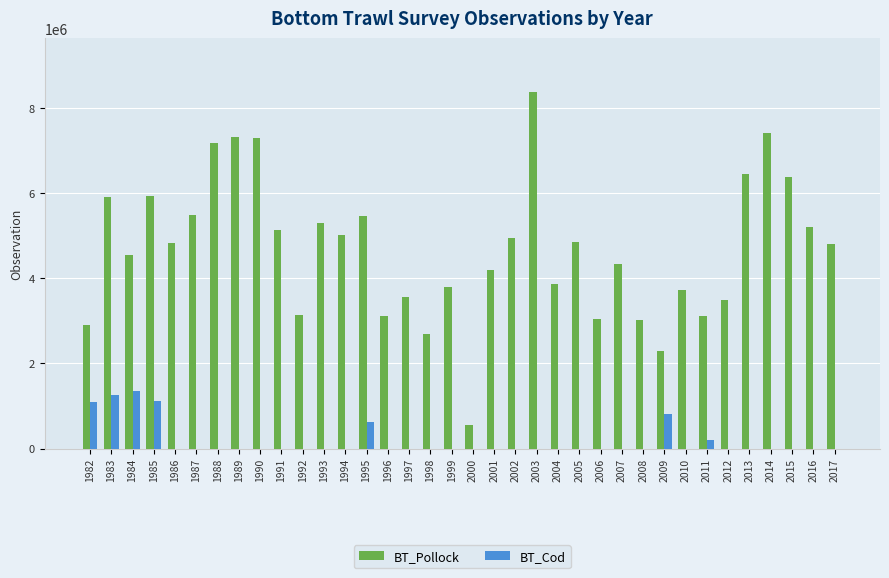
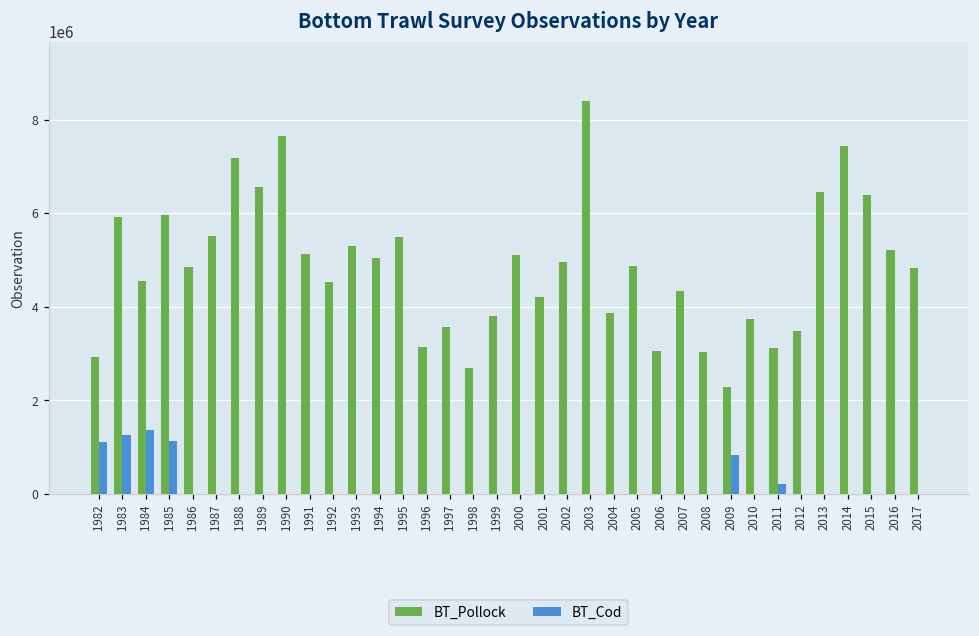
  {
    "BT_Pollock": {
      "1982": 2900000,
      "1983": 5900000,
      "1984": 4500000,
      "1985": 5900000,
      "1986": 4800000,
      "1987": 5500000,
      "1988": 7200000,
-     "1989": 7300000,
-     "1990": 7300000,
+     "1989": 6600000,
+     "1990": 7600000,
      "1991": 5100000,
-     "1992": 3100000,
+     "1992": 4500000,
      "1993": 5300000,
      "1994": 5000000,
      "1995": 5500000,
      "1996": 3100000,
      "1997": 3600000,
      "1998": 2700000,
      "1999": 3800000,
-     "2000": 600000,
+     "2000": 5100000,
      "2001": 4200000,
      "2002": 5000000,
      "2003": 8400000,
      "2004": 3900000,
      "2005": 4900000,
      "2006": 3000000,
      "2007": 4300000,
      "2008": 3000000,
      "2009": 2300000,
      "2010": 3700000,
      "2011": 3100000,
      "2012": 3500000,
      "2013": 6500000,
      "2014": 7400000,
      "2015": 6400000,
      "2016": 5200000,
      "2017": 4800000
    },
    "BT_Cod": {
      "1982": 1100000,
      "1983": 1300000,
      "1984": 1400000,
      "1985": 1100000,
      "1986": 0,
      "1987": 0,
      "1988": 0,
      "1989": 0,
      "1990": 0,
      "1991": 0,
      "1992": 0,
      "1993": 0,
      "1994": 0,
-     "1995": 600000,
+     "1995": 0,
      "1996": 0,
      "1997": 0,
      "1998": 0,
      "1999": 0,
      "2000": 0,
      "2001": 0,
      "2002": 0,
      "2003": 0,
      "2004": 0,
      "2005": 0,
      "2006": 0,
      "2007": 0,
      "2008": 0,
      "2009": 800000,
      "2010": 0,
      "2011": 200000,
      "2012": 0,
      "2013": 0,
      "2014": 0,
      "2015": 0,
      "2016": 0,
      "2017": 0
    }
  }
